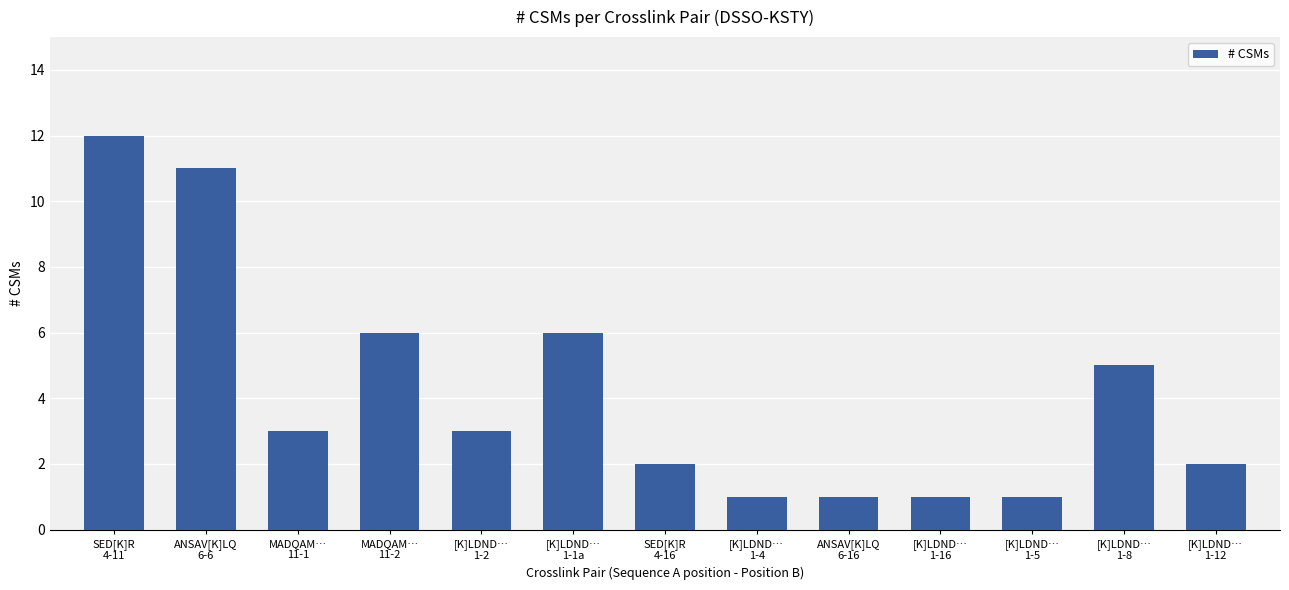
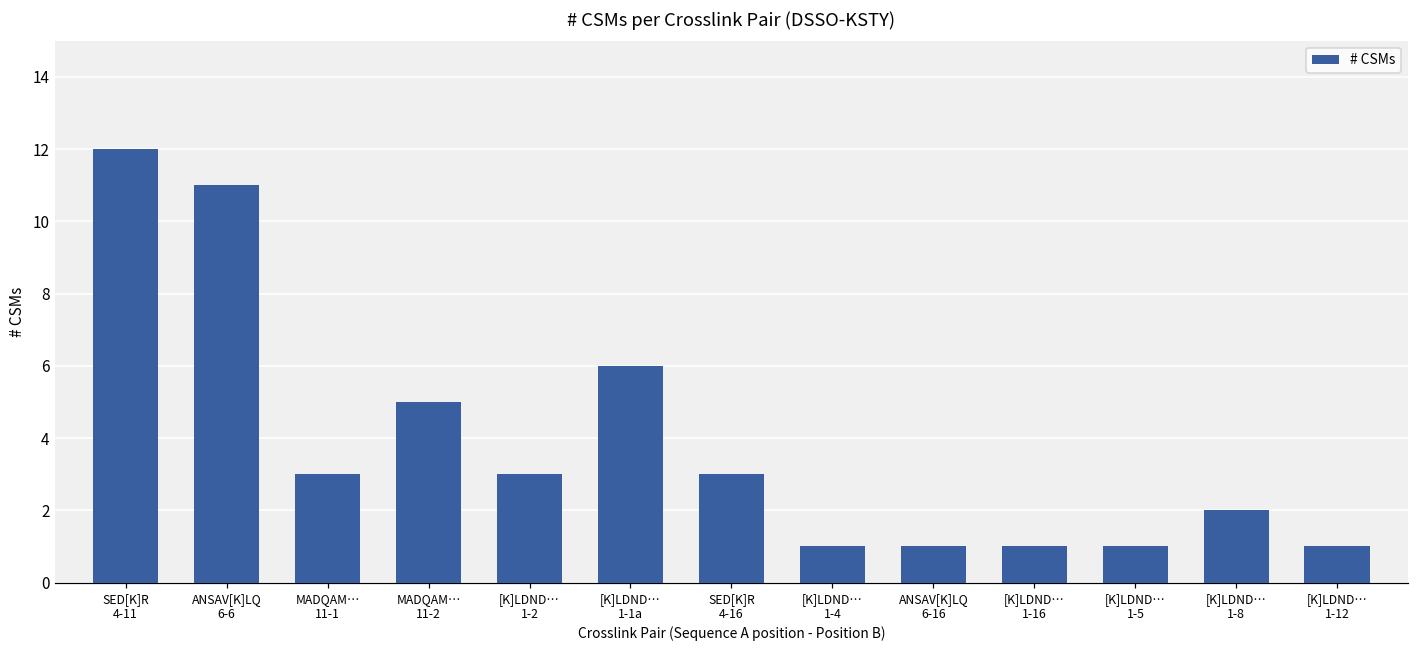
  {
    "SED[K]R 4-11": 12,
    "ANSAV[K]LQ 6-6": 11,
    "MADQAM… 11-1": 3,
-   "MADQAM… 11-2": 6,
+   "MADQAM… 11-2": 5,
    "[K]LDND… 1-2": 3,
    "[K]LDND… 1-1a": 6,
-   "SED[K]R 4-16": 2,
+   "SED[K]R 4-16": 3,
    "[K]LDND… 1-4": 1,
    "ANSAV[K]LQ 6-16": 1,
    "[K]LDND… 1-16": 1,
    "[K]LDND… 1-5": 1,
-   "[K]LDND… 1-8": 5,
-   "[K]LDND… 1-12": 2
+   "[K]LDND… 1-8": 2,
+   "[K]LDND… 1-12": 1
  }
